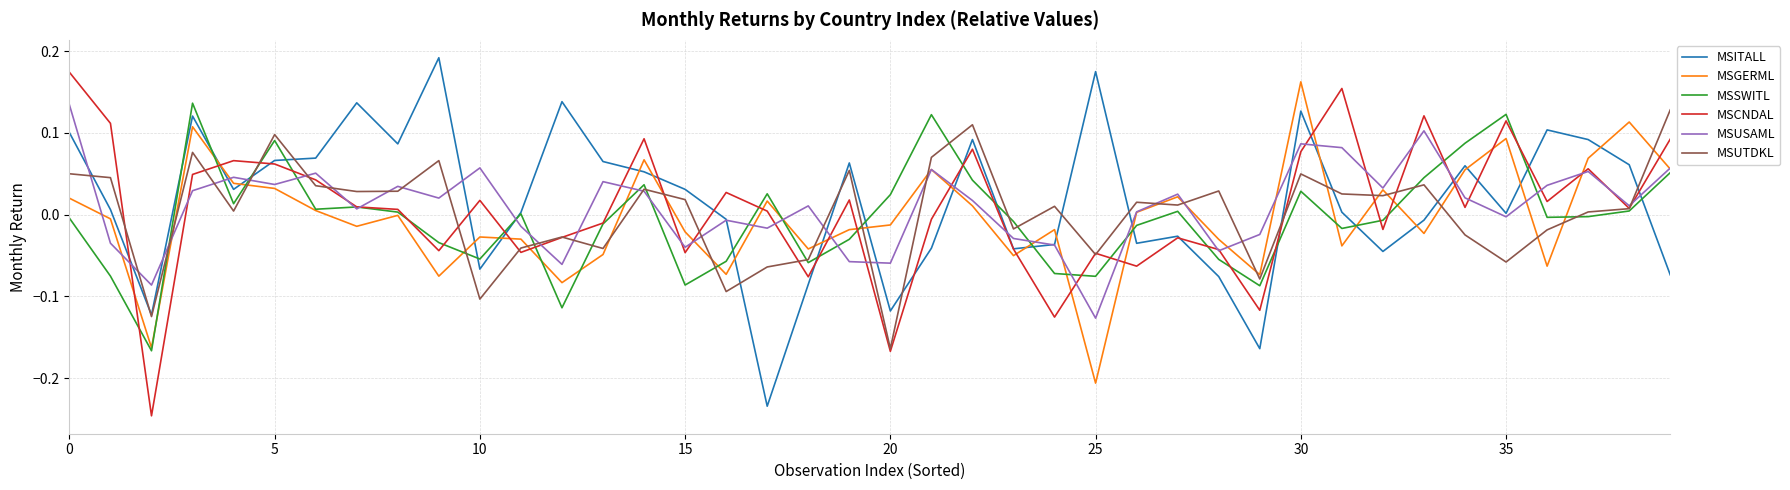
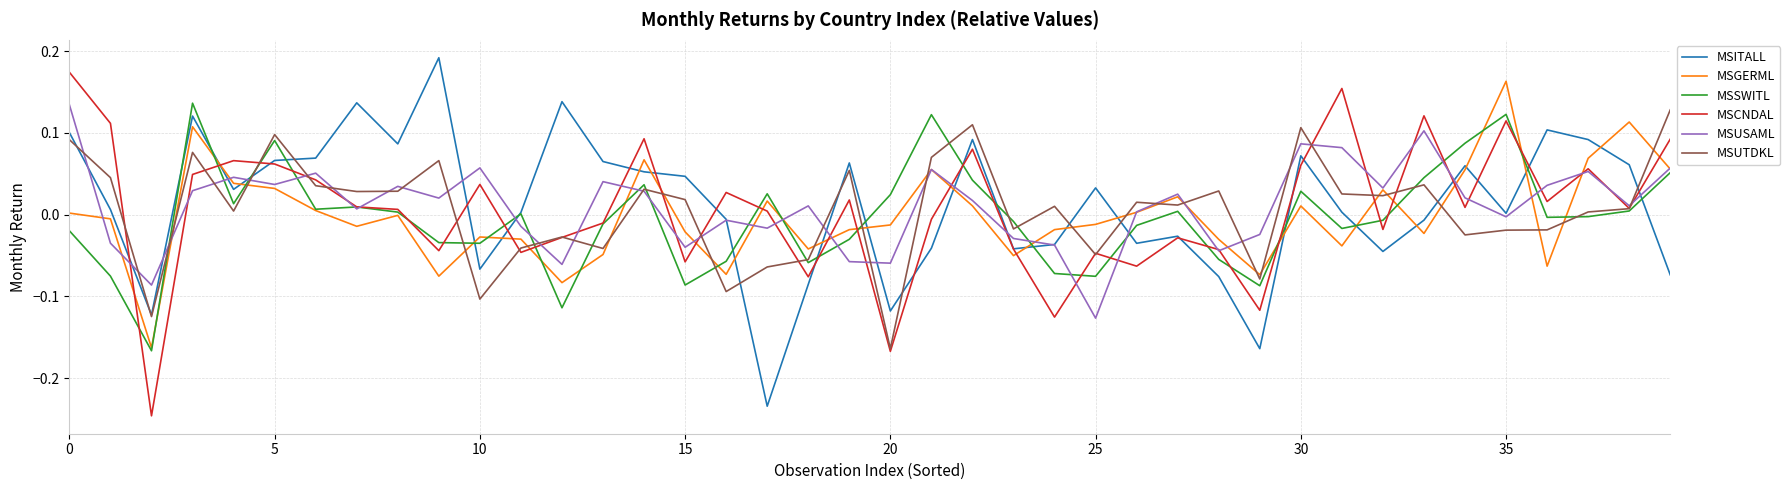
  {
    "MSITALL": {
      "0": 0.10,
      "5": 0.07,
      "10": -0.07,
-     "15": 0.03,
+     "15": 0.05,
      "20": -0.12,
-     "25": 0.17,
-     "30": 0.13,
+     "25": 0.03,
+     "30": 0.07,
      "35": 0.00
    },
    "MSGERML": {
-     "0": 0.02,
+     "0": 0.00,
      "5": 0.03,
      "10": -0.03,
      "15": -0.02,
      "20": -0.01,
-     "25": -0.21,
-     "30": 0.16,
-     "35": 0.09
+     "25": -0.01,
+     "30": 0.01,
+     "35": 0.16
    },
    "MSSWITL": {
-     "0": 0.00,
+     "0": -0.02,
      "5": 0.09,
-     "10": -0.05,
+     "10": -0.04,
      "15": -0.09,
      "20": 0.02,
      "25": -0.08,
      "30": 0.03,
      "35": 0.12
    },
    "MSCNDAL": {
      "0": 0.17,
      "5": 0.06,
-     "10": 0.02,
-     "15": -0.05,
+     "10": 0.04,
+     "15": -0.06,
      "20": -0.17,
-     "30": 0.08,
+     "30": 0.06,
      "35": 0.11
    },
    "MSUSAML": {
      "0": 0.13,
      "5": 0.04,
      "10": 0.06,
      "15": -0.04,
      "20": -0.06,
      "25": -0.13,
      "30": 0.09,
      "35": 0.00
    },
    "MSUTDKL": {
-     "0": 0.05,
+     "0": 0.09,
      "5": 0.10,
      "10": -0.10,
      "15": 0.02,
      "20": -0.16,
-     "30": 0.05,
-     "35": -0.06
+     "30": 0.11,
+     "35": -0.02
    }
  }
